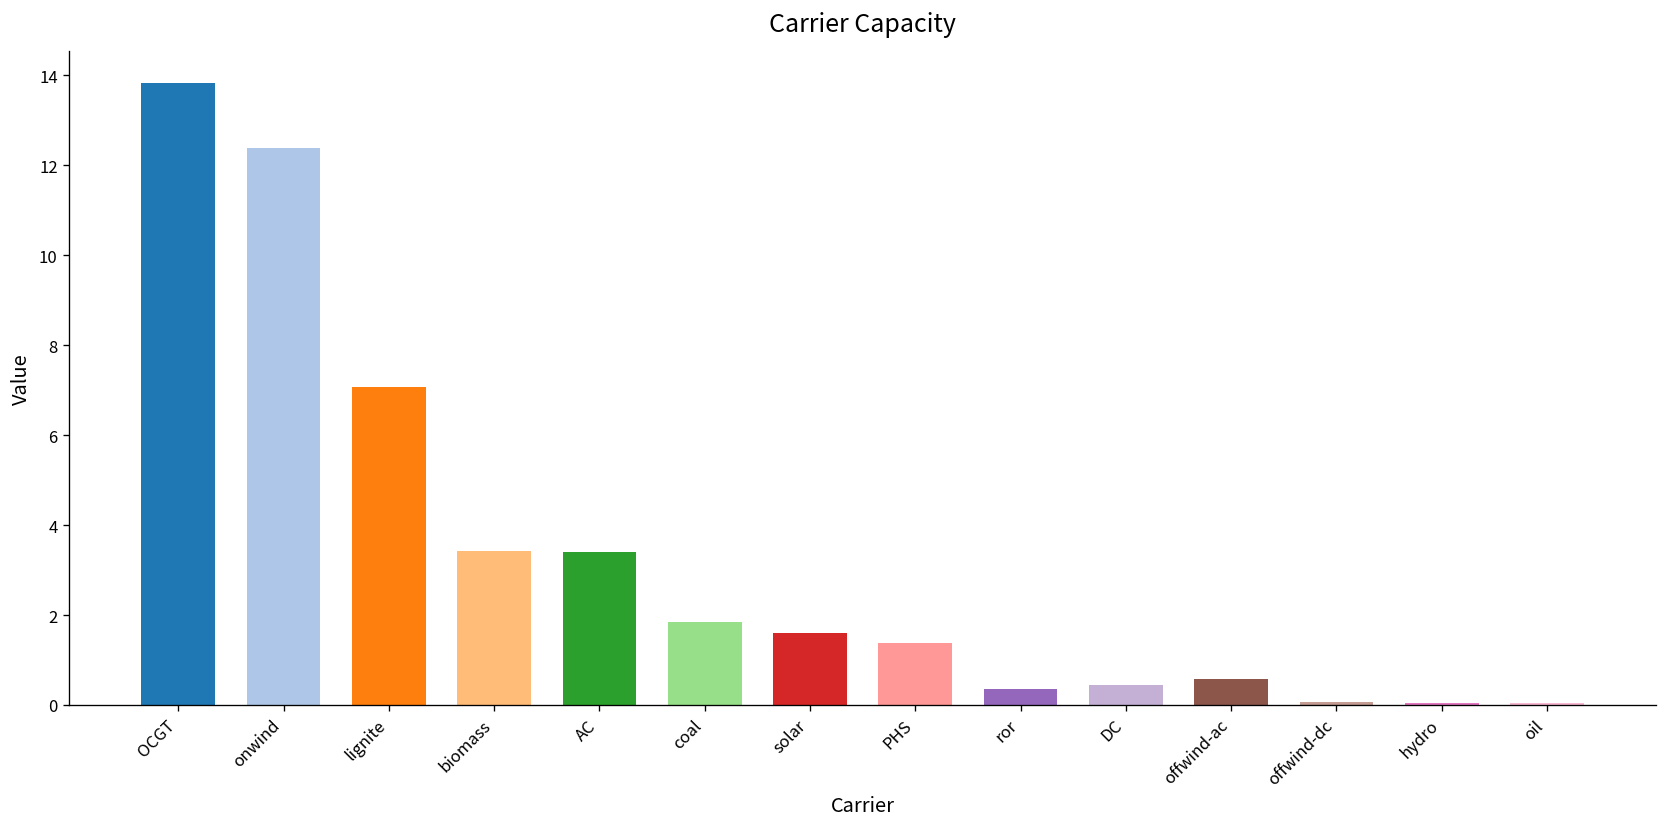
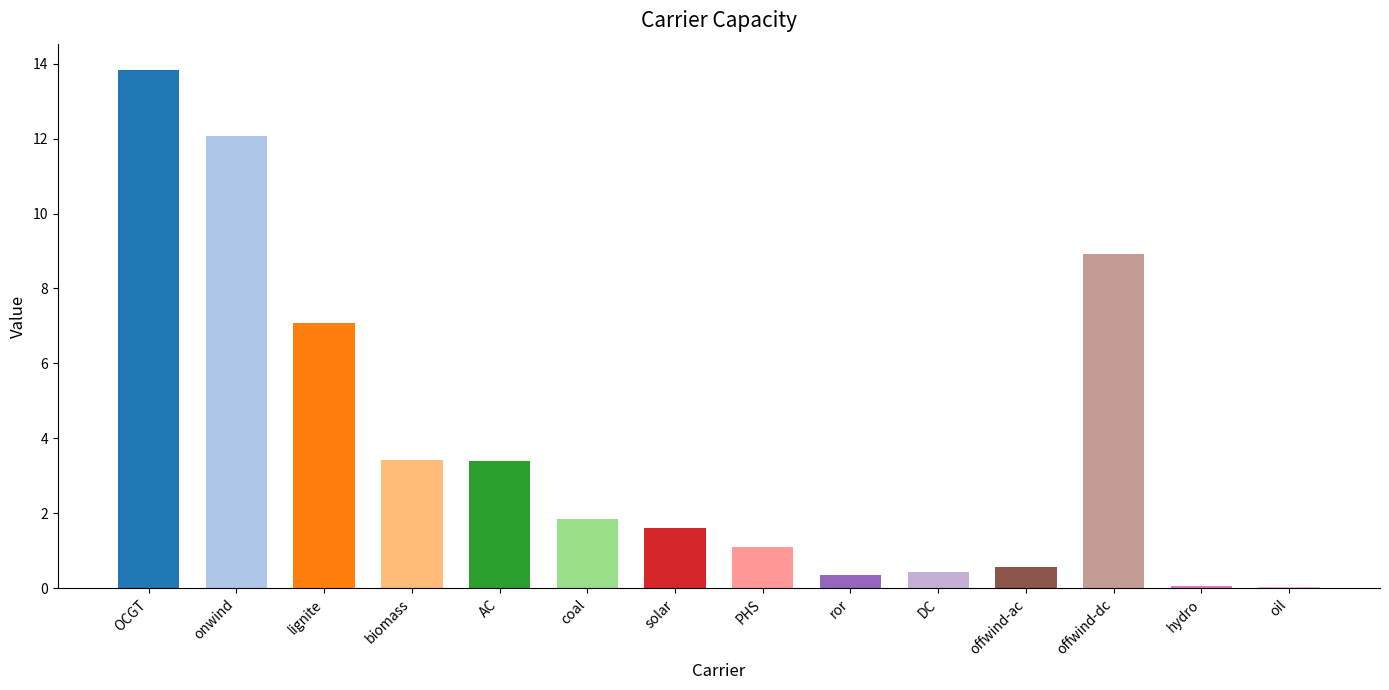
  {
    "OCGT": 13.8,
-   "onwind": 12.4,
+   "onwind": 12.1,
    "lignite": 7.1,
    "biomass": 3.4,
    "AC": 3.4,
    "coal": 1.8,
    "solar": 1.6,
-   "PHS": 1.4,
+   "PHS": 1.1,
    "ror": 0.4,
    "DC": 0.4,
    "offwind-ac": 0.6,
-   "offwind-dc": 0.1
+   "offwind-dc": 8.9
  }
